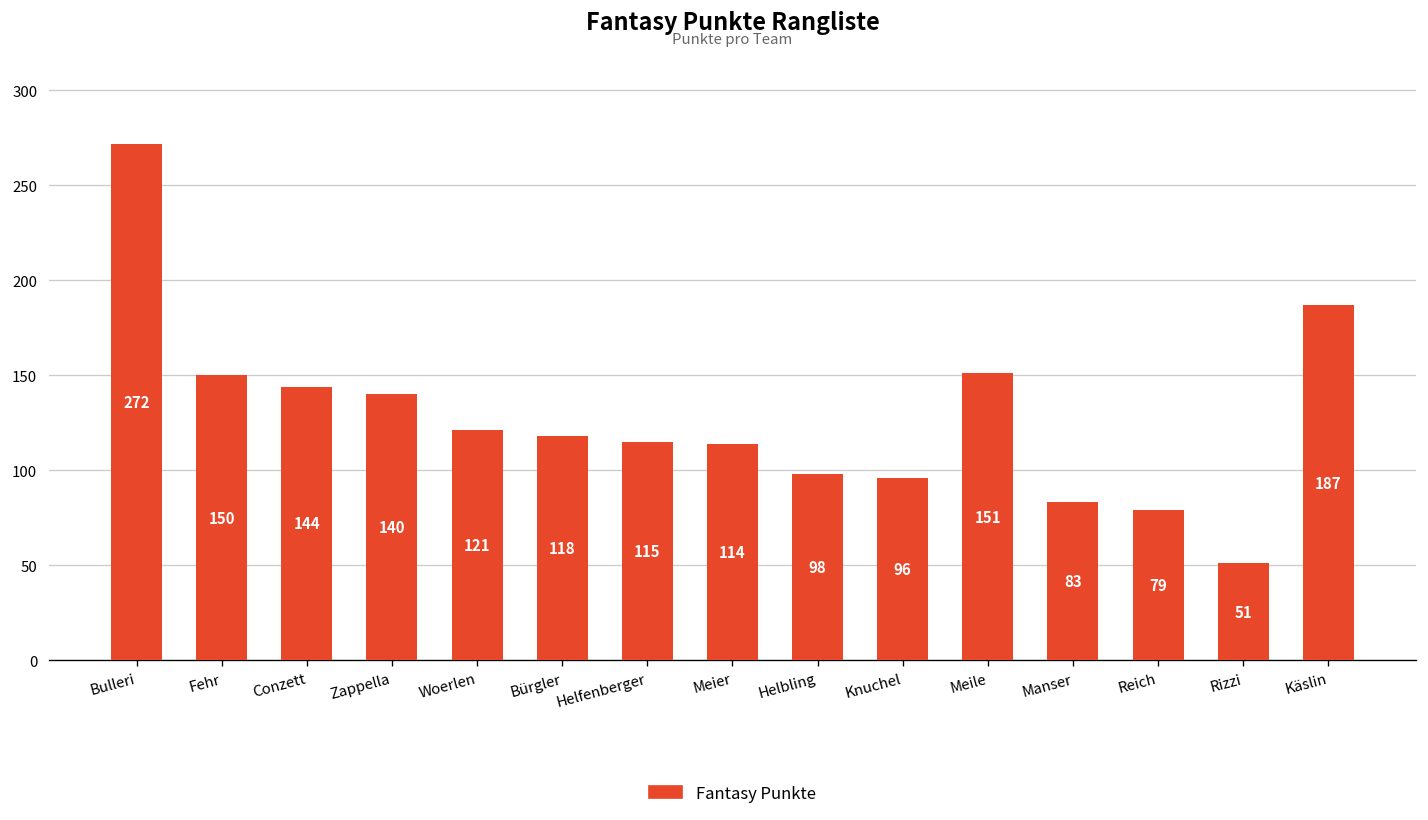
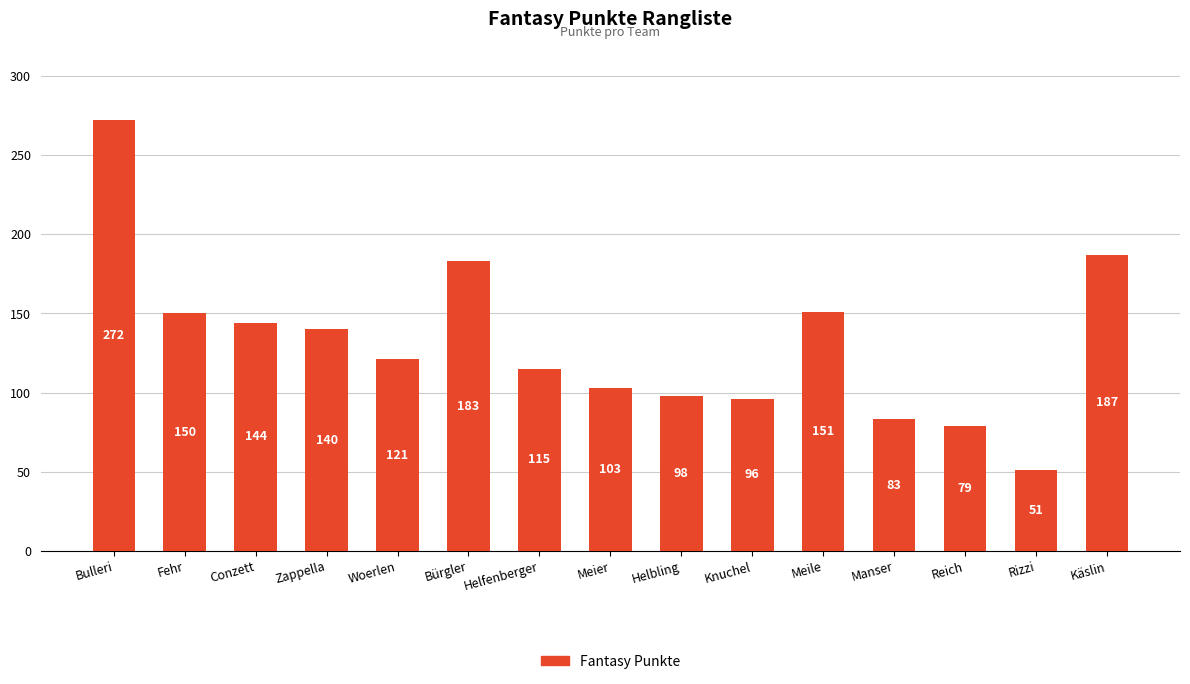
  {
    "Bulleri": 272,
    "Fehr": 150,
    "Conzett": 144,
    "Zappella": 140,
    "Woerlen": 121,
-   "Bürgler": 118,
+   "Bürgler": 183,
    "Helfenberger": 115,
-   "Meier": 114,
+   "Meier": 103,
    "Helbling": 98,
    "Knuchel": 96,
    "Meile": 151,
    "Manser": 83,
    "Reich": 79,
    "Rizzi": 51,
    "Käslin": 187
  }
